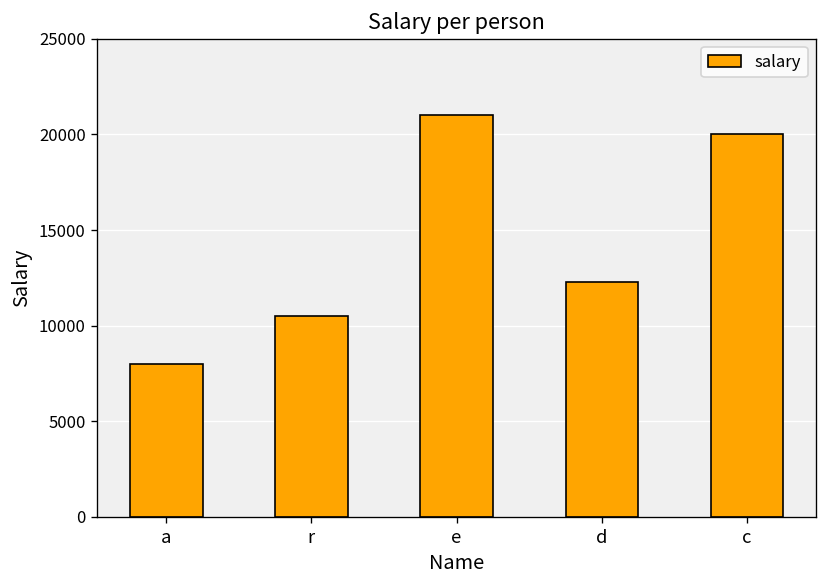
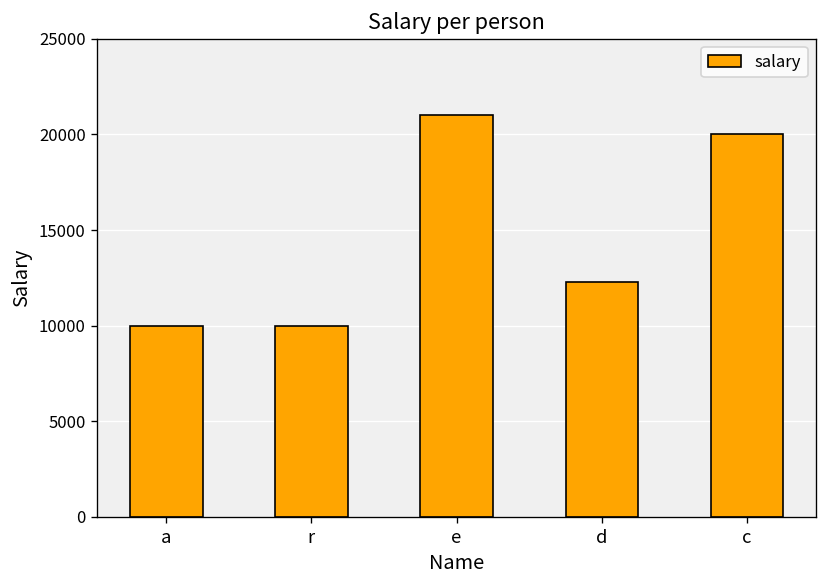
  {
-   "a": 8000,
-   "r": 10500,
+   "a": 10000,
+   "r": 10000,
    "e": 21000,
    "d": 12300,
    "c": 20000
  }
